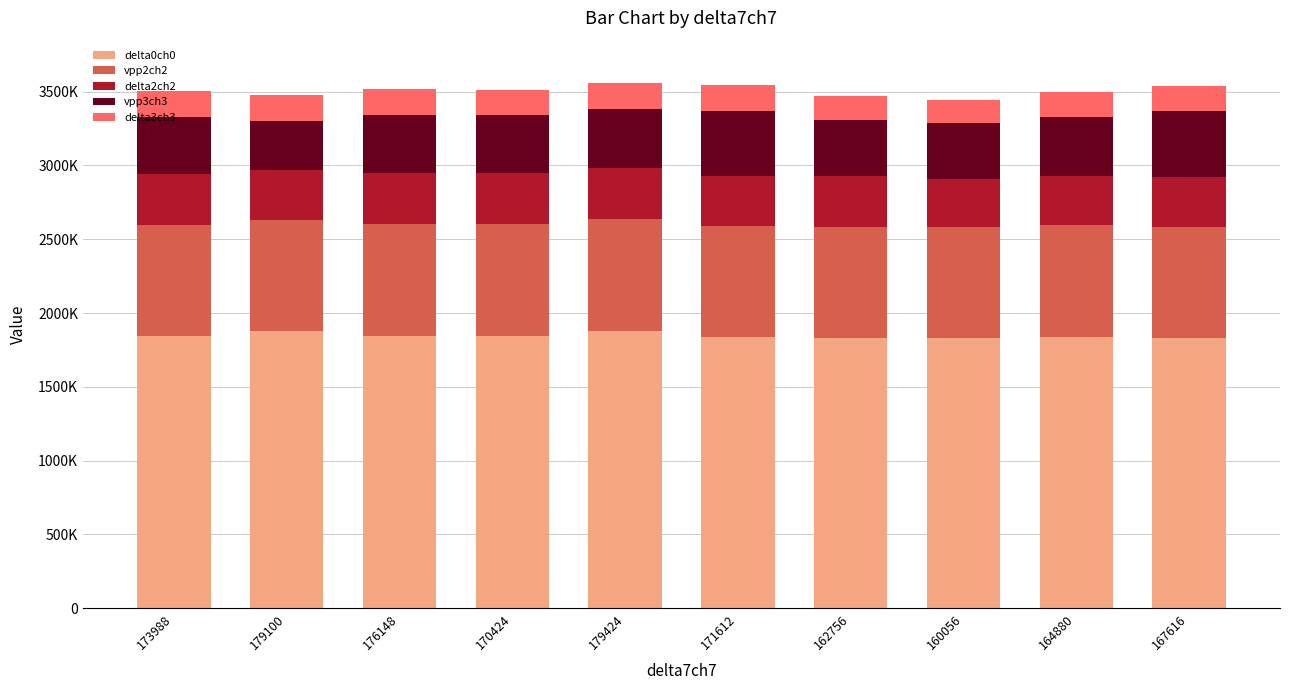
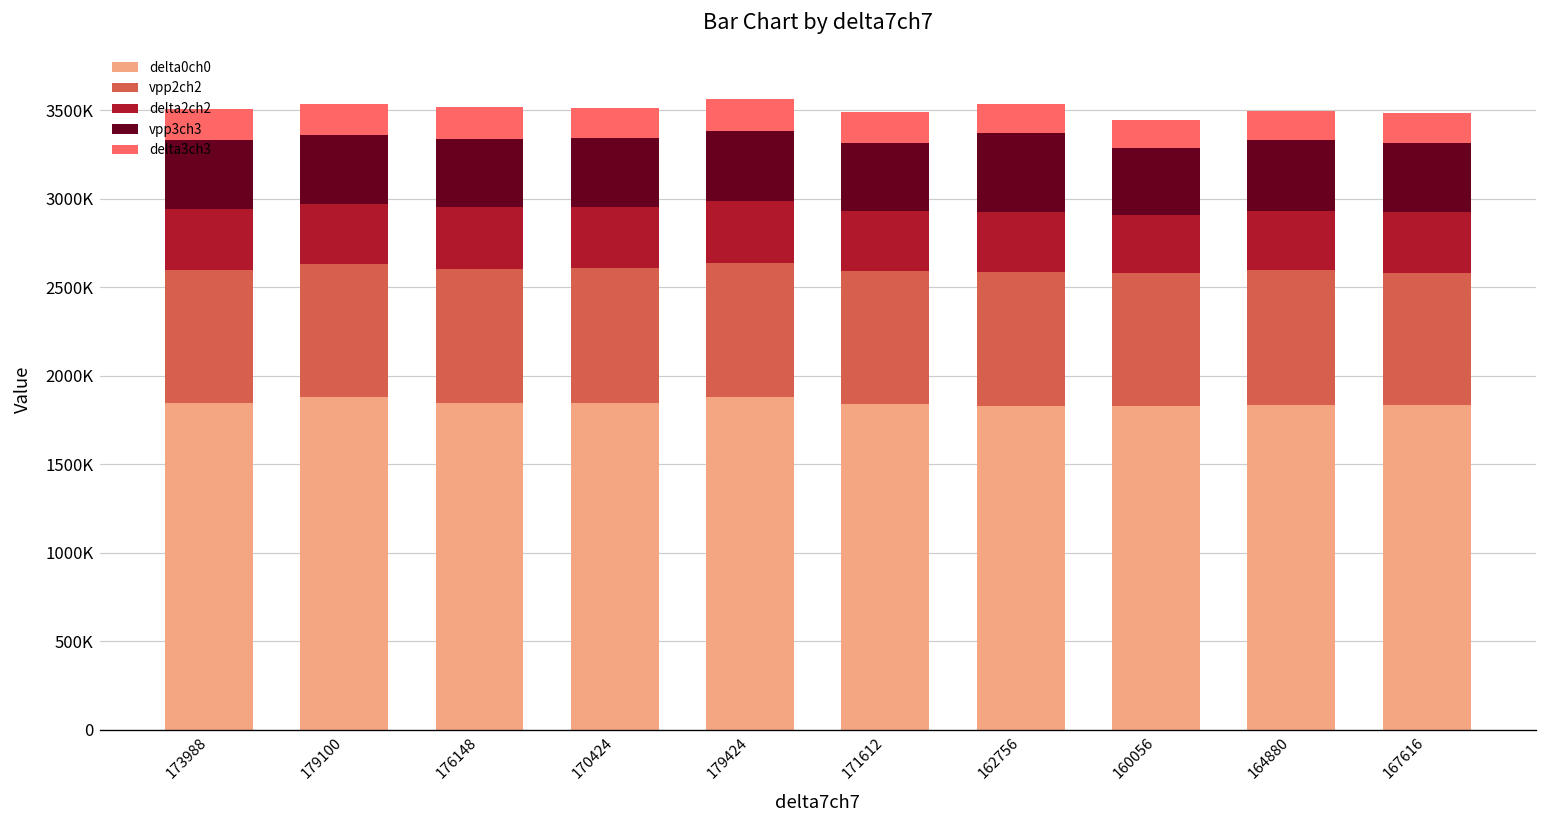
  {
    "delta0ch0": {
      "173988": 1840000,
      "179100": 1880000,
      "176148": 1840000,
      "170424": 1840000,
      "179424": 1880000,
      "171612": 1840000,
      "162756": 1830000,
      "160056": 1830000,
      "164880": 1830000,
      "167616": 1830000
    },
    "delta2ch2": {
      "173988": 340000,
      "179100": 340000,
      "176148": 350000,
      "170424": 350000,
      "179424": 350000,
      "171612": 340000,
      "162756": 340000,
      "160056": 330000,
      "164880": 330000,
      "167616": 340000
    },
    "vpp3ch3": {
      "173988": 390000,
-     "179100": 330000,
+     "179100": 390000,
      "176148": 390000,
      "170424": 390000,
      "179424": 400000,
-     "171612": 440000,
-     "162756": 380000,
+     "171612": 380000,
+     "162756": 450000,
      "160056": 380000,
      "164880": 400000,
-     "167616": 450000
+     "167616": 390000
    }
  }
